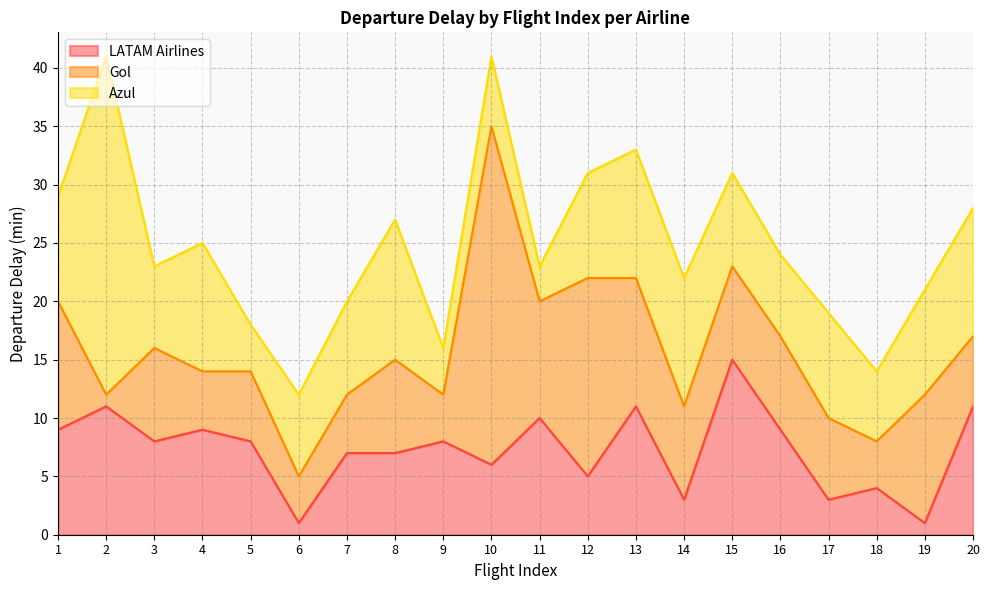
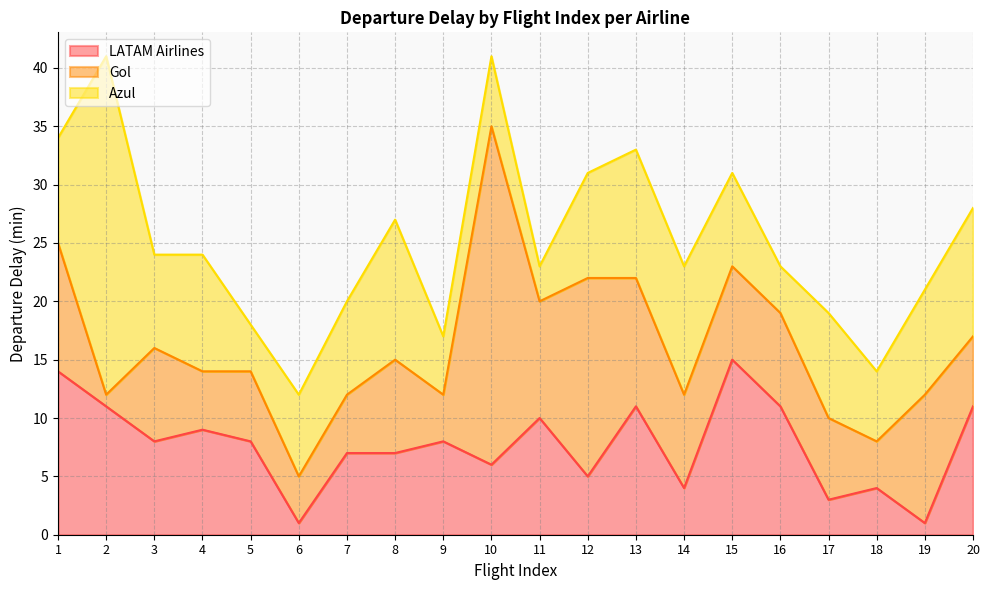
  {
    "LATAM Airlines": {
-     "1": 9,
+     "1": 14,
      "2": 11,
      "3": 8,
      "4": 9,
      "5": 8,
      "6": 1,
      "7": 7,
      "8": 7,
      "9": 8,
      "10": 6,
      "11": 10,
      "12": 5,
      "13": 11,
-     "14": 3,
+     "14": 4,
      "15": 15,
-     "16": 9,
+     "16": 11,
      "17": 3,
      "18": 4,
      "19": 1,
      "20": 11
    },
    "Gol": {
      "1": 11,
      "2": 1,
      "3": 8,
      "4": 5,
      "5": 6,
      "6": 4,
      "7": 5,
      "8": 8,
      "9": 4,
      "10": 29,
      "11": 10,
      "12": 17,
      "13": 11,
      "14": 8,
      "15": 8,
      "16": 8,
      "17": 7,
      "18": 4,
      "19": 11,
      "20": 6
    },
    "Azul": {
      "1": 9,
-     "3": 7,
-     "4": 11,
+     "3": 8,
+     "4": 10,
      "5": 4,
      "6": 7,
      "7": 8,
      "8": 12,
-     "9": 4,
+     "9": 5,
      "10": 6,
      "11": 3,
      "12": 9,
      "13": 11,
      "14": 11,
      "15": 8,
-     "16": 7,
+     "16": 4,
      "17": 9,
      "18": 6,
      "19": 9,
      "20": 11
    }
  }
